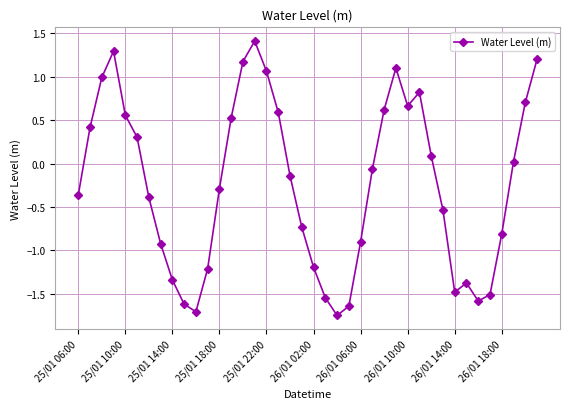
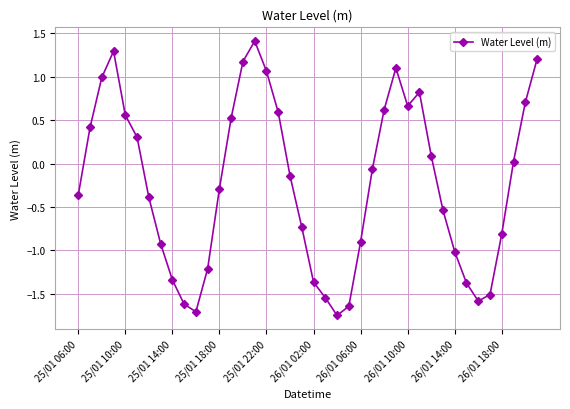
  {
    "25/01 06:00": -0.4,
    "25/01 10:00": 0.6,
    "25/01 14:00": -1.3,
    "25/01 18:00": -0.3,
    "25/01 22:00": 1.1,
-   "26/01 02:00": -1.2,
+   "26/01 02:00": -1.4,
    "26/01 06:00": -0.9,
    "26/01 10:00": 0.7,
-   "26/01 14:00": -1.5,
+   "26/01 14:00": -1.0,
    "26/01 18:00": -0.8
  }
